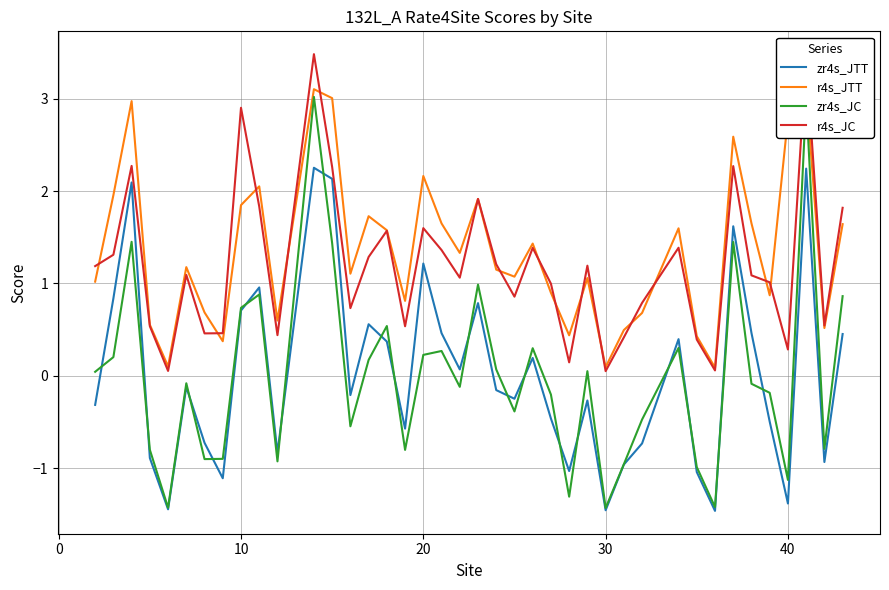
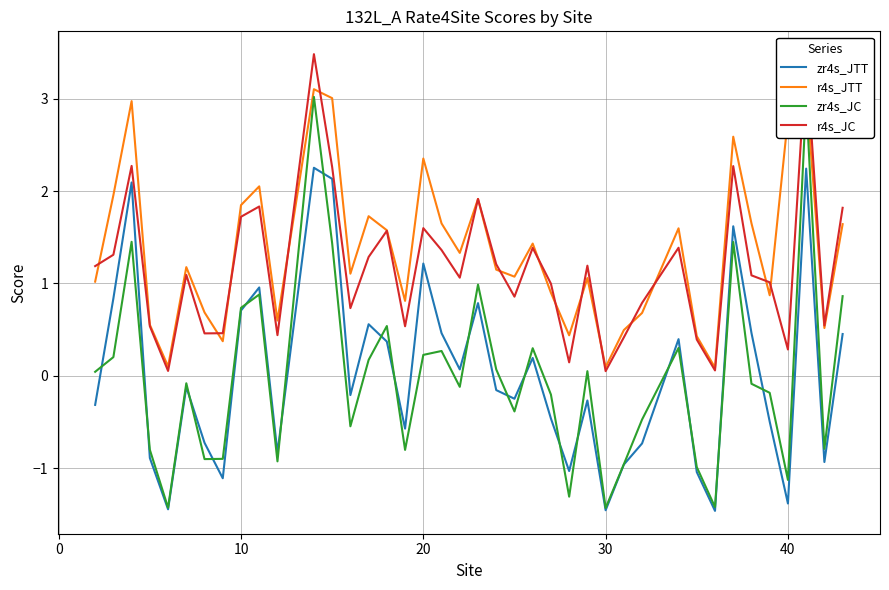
  {
    "zr4s_JTT": {
      "10": 0.7,
      "20": 1.2,
      "40": -1.4
    },
    "r4s_JTT": {
      "10": 1.8,
-     "20": 2.2,
+     "20": 2.4,
      "30": 0.1
    },
    "zr4s_JC": {
      "10": 0.7,
      "20": 0.2,
      "40": -1.1
    },
    "r4s_JC": {
-     "10": 2.9,
+     "10": 1.7,
      "20": 1.6,
      "30": 0.1,
      "40": 0.3
    }
  }
